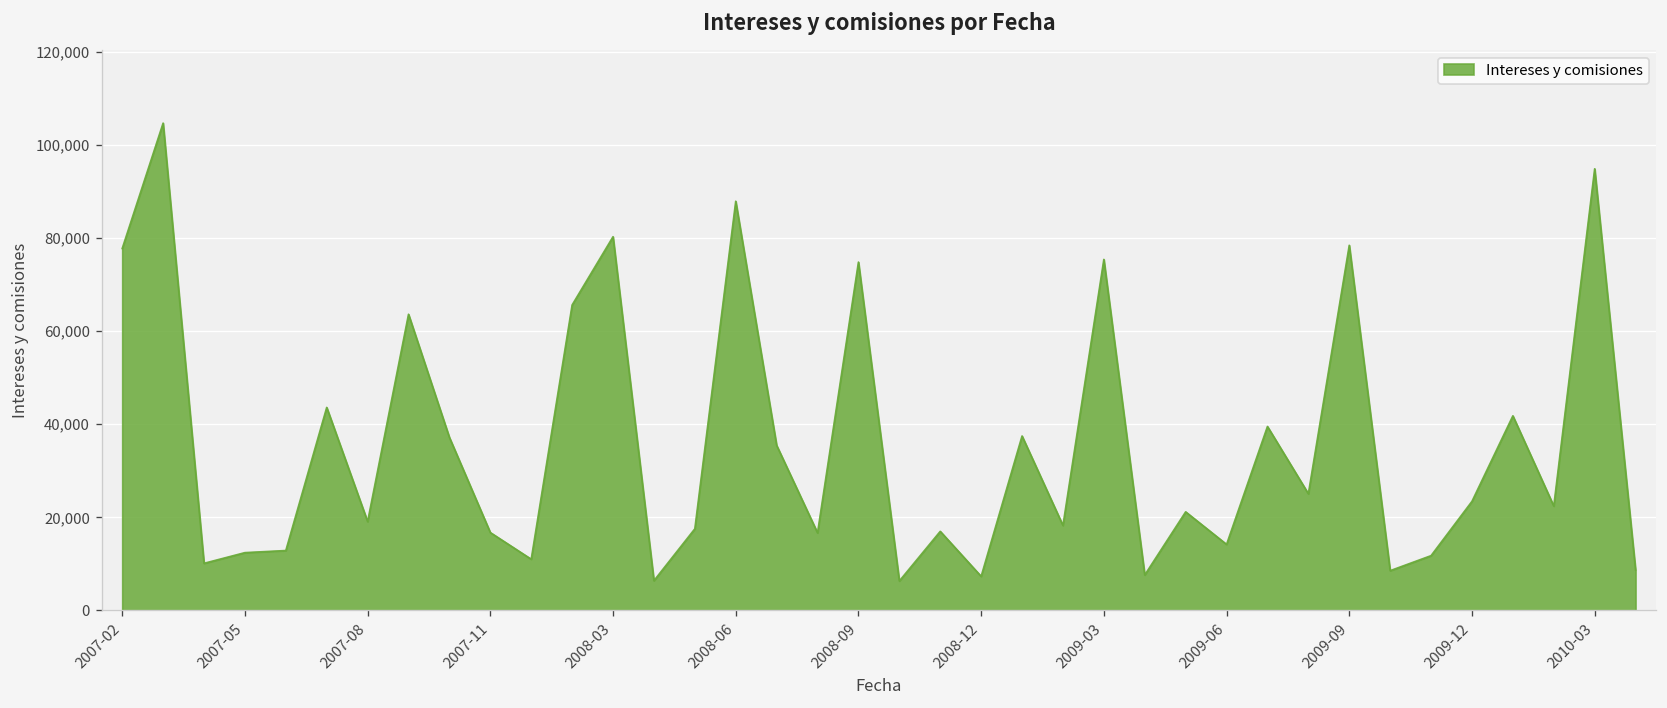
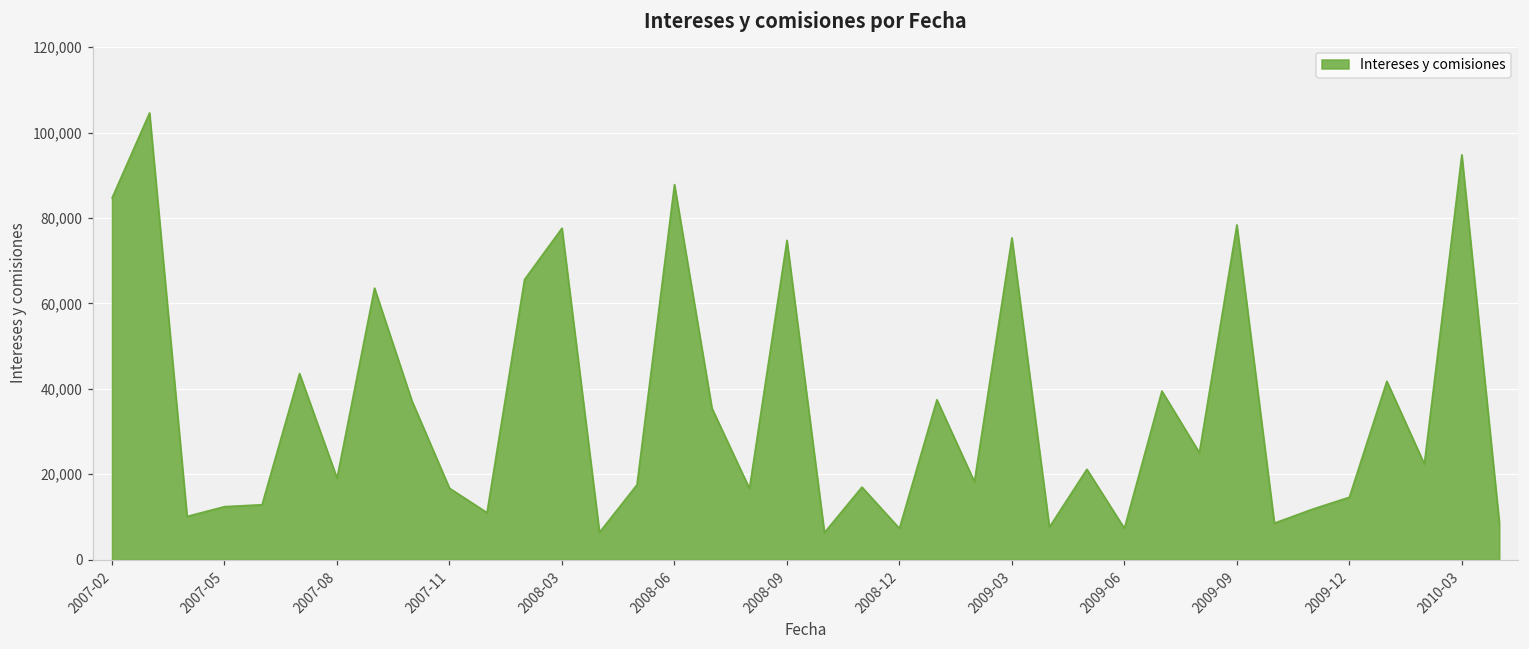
  {
-   "2007-02": "78,000",
+   "2007-02": "85,000",
    "2007-05": "12,000",
    "2007-08": "19,000",
    "2007-11": "17,000",
-   "2008-03": "80,000",
+   "2008-03": "78,000",
    "2008-06": "88,000",
    "2008-09": "75,000",
    "2008-12": "7,000",
    "2009-03": "75,000",
-   "2009-06": "14,000",
+   "2009-06": "7,000",
    "2009-09": "78,000",
-   "2009-12": "23,000",
+   "2009-12": "15,000",
    "2010-03": "95,000"
  }
